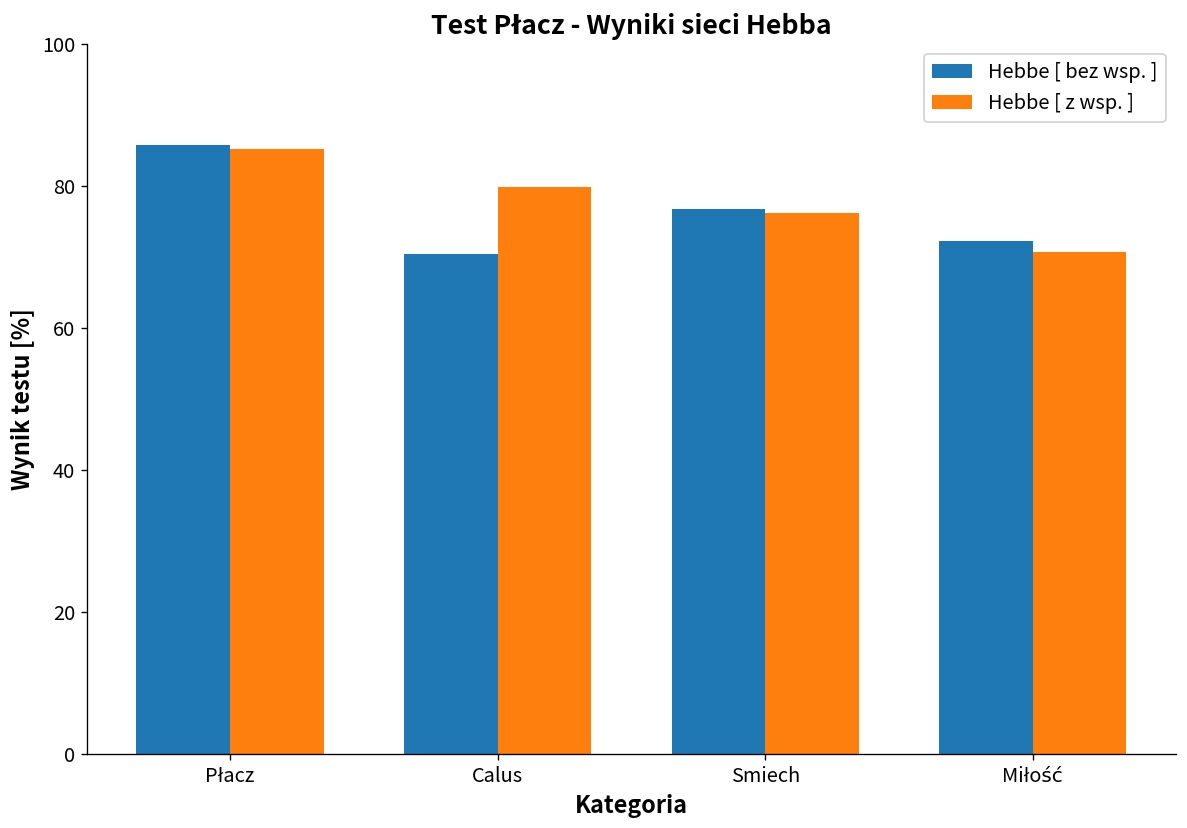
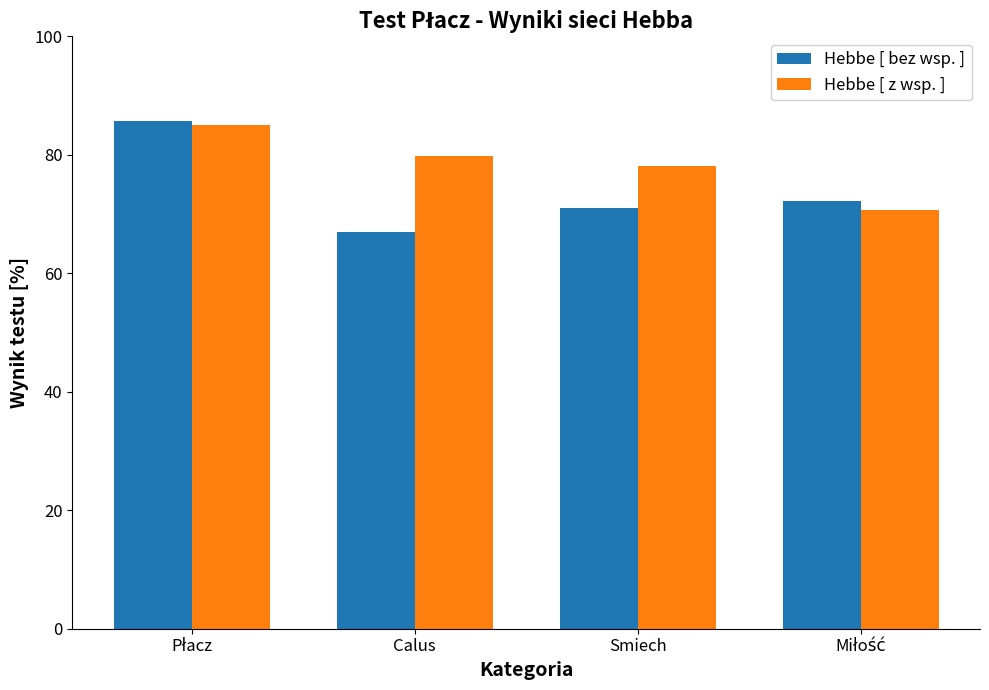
  {
    "Hebbe [ bez wsp. ]": {
      "Płacz": 86,
-     "Calus": 70,
-     "Smiech": 77,
+     "Calus": 67,
+     "Smiech": 71,
      "Miłość": 72
    },
    "Hebbe [ z wsp. ]": {
      "Płacz": 85,
      "Calus": 80,
-     "Smiech": 76,
+     "Smiech": 78,
      "Miłość": 71
    }
  }
